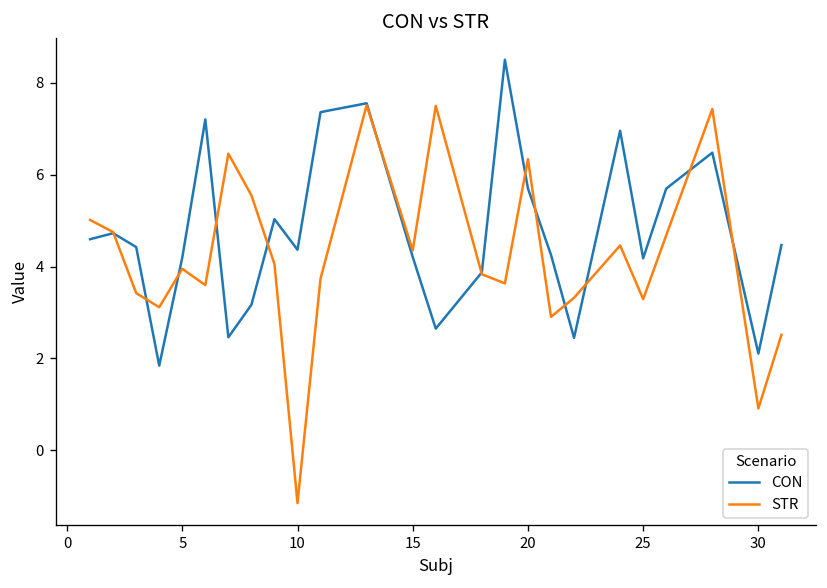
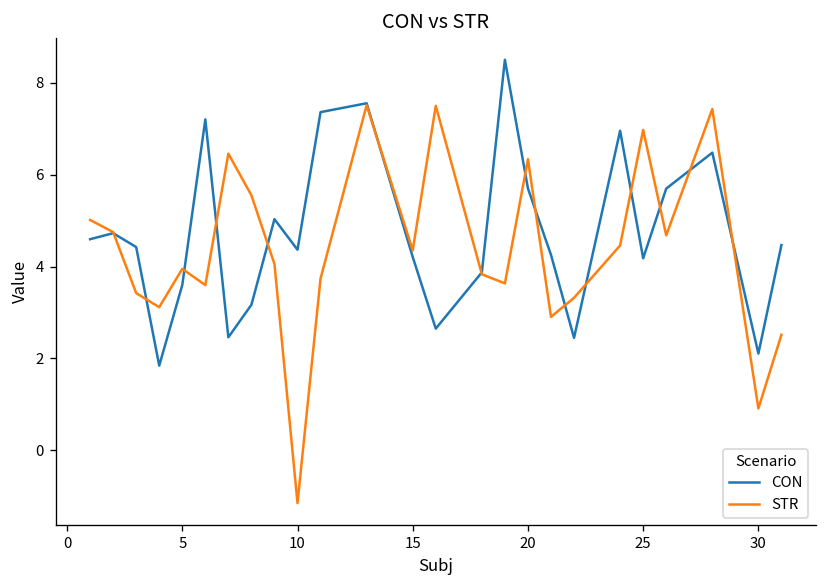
  {
    "CON": {
-     "5": 4.2,
+     "5": 3.6,
      "10": 4.4,
      "15": 4.2,
      "20": 5.7,
      "25": 4.2,
      "30": 2.1
    },
    "STR": {
      "5": 4.0,
      "10": -1.1,
      "15": 4.4,
      "20": 6.3,
-     "25": 3.3,
+     "25": 7.0,
      "30": 0.9
    }
  }
